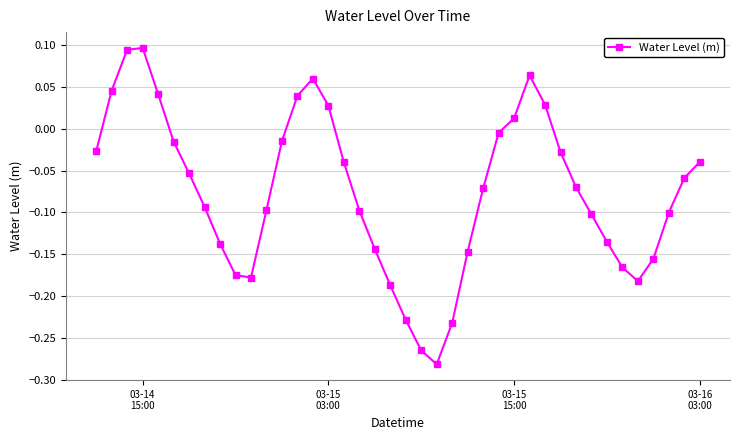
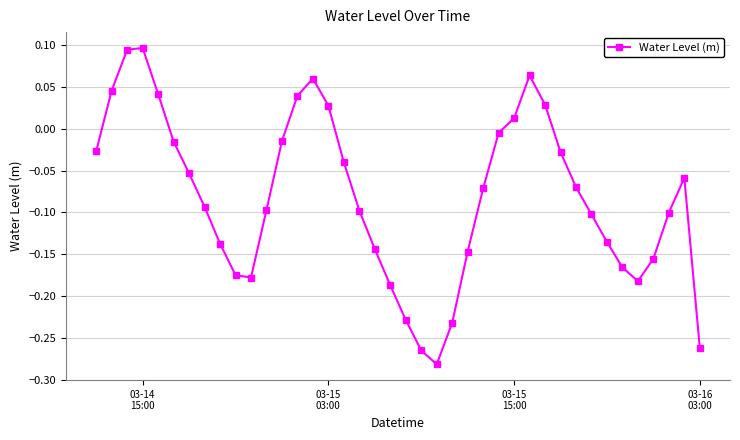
  {
    "03-14 15:00": 0.10,
    "03-15 03:00": 0.03,
    "03-15 15:00": 0.01,
-   "03-16 03:00": -0.04
+   "03-16 03:00": -0.26
  }
